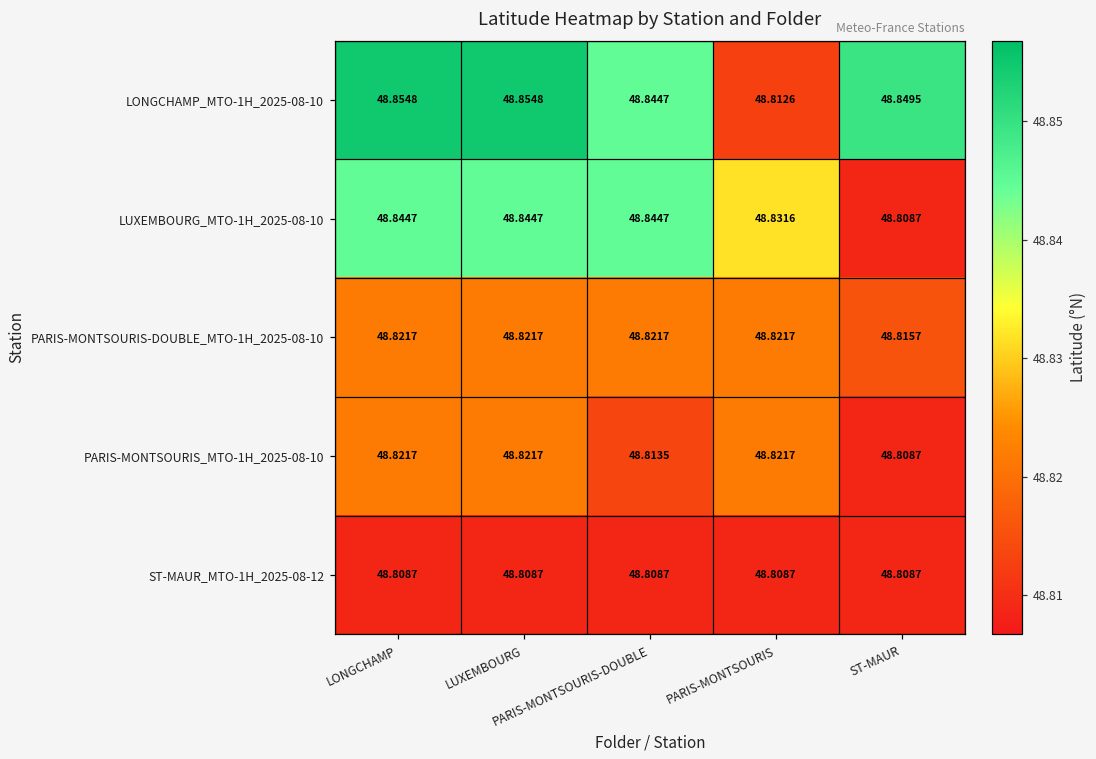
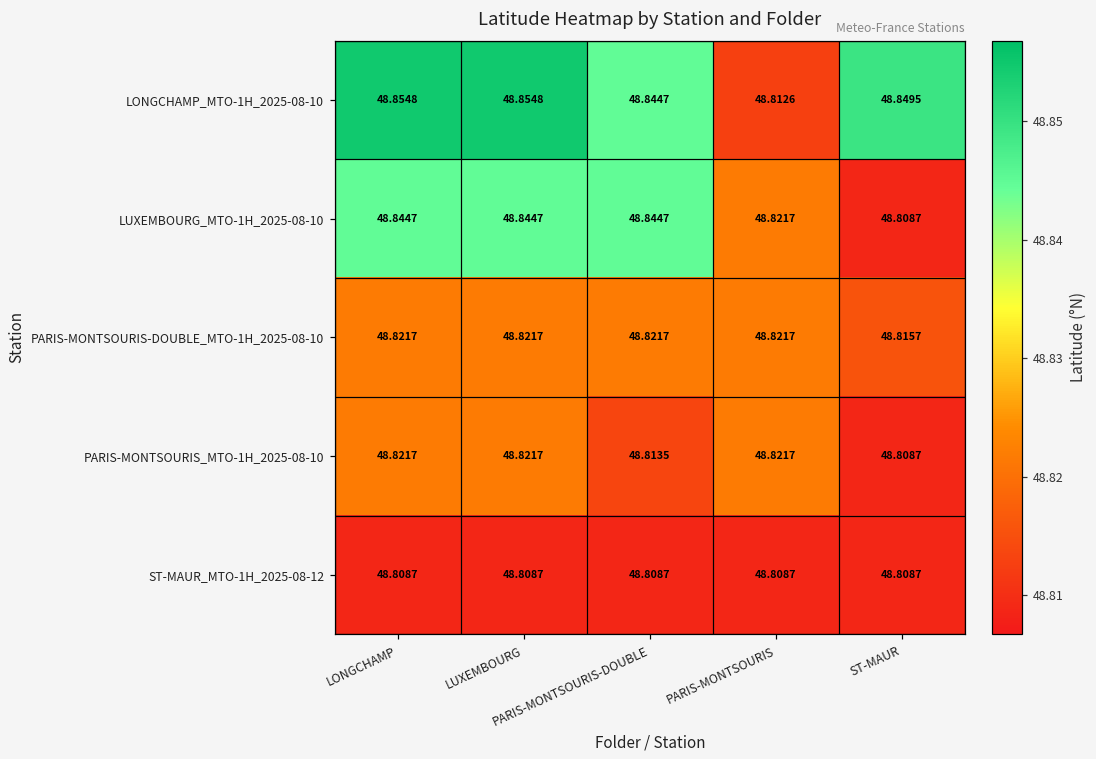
  {
    "LONGCHAMP_MTO-1H_2025-08-10": {
      "LONGCHAMP": 48.8548,
      "LUXEMBOURG": 48.8548,
      "PARIS-MONTSOURIS-DOUBLE": 48.8447,
      "PARIS-MONTSOURIS": 48.8126,
      "ST-MAUR": 48.8495
    },
    "LUXEMBOURG_MTO-1H_2025-08-10": {
      "LONGCHAMP": 48.8447,
      "LUXEMBOURG": 48.8447,
      "PARIS-MONTSOURIS-DOUBLE": 48.8447,
-     "PARIS-MONTSOURIS": 48.8316,
+     "PARIS-MONTSOURIS": 48.8217,
      "ST-MAUR": 48.8087
    },
    "PARIS-MONTSOURIS-DOUBLE_MTO-1H_2025-08-10": {
      "LONGCHAMP": 48.8217,
      "LUXEMBOURG": 48.8217,
      "PARIS-MONTSOURIS-DOUBLE": 48.8217,
      "PARIS-MONTSOURIS": 48.8217,
      "ST-MAUR": 48.8157
    },
    "PARIS-MONTSOURIS_MTO-1H_2025-08-10": {
      "LONGCHAMP": 48.8217,
      "LUXEMBOURG": 48.8217,
      "PARIS-MONTSOURIS-DOUBLE": 48.8135,
      "PARIS-MONTSOURIS": 48.8217,
      "ST-MAUR": 48.8087
    },
    "ST-MAUR_MTO-1H_2025-08-12": {
      "LONGCHAMP": 48.8087,
      "LUXEMBOURG": 48.8087,
      "PARIS-MONTSOURIS-DOUBLE": 48.8087,
      "PARIS-MONTSOURIS": 48.8087,
      "ST-MAUR": 48.8087
    }
  }
